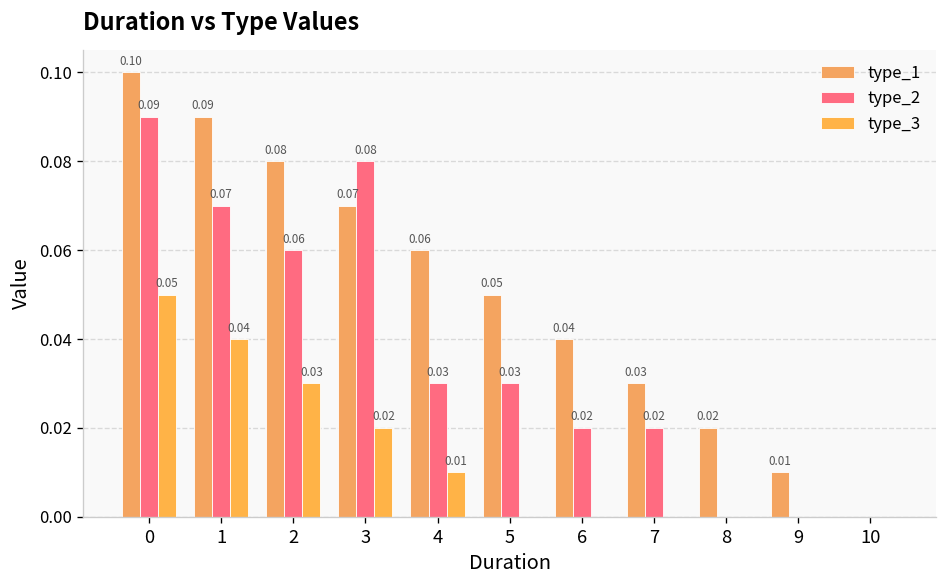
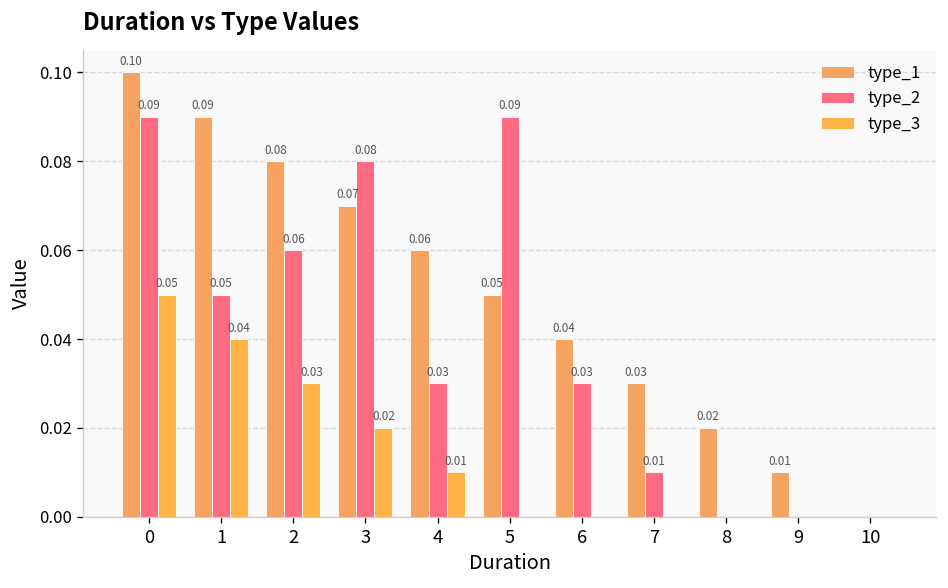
  {
    "type_2": {
      "0": 0.09,
-     "1": 0.07,
+     "1": 0.05,
      "2": 0.06,
      "3": 0.08,
      "4": 0.03,
-     "5": 0.03,
-     "6": 0.02,
-     "7": 0.02
+     "5": 0.09,
+     "6": 0.03,
+     "7": 0.01
    }
  }
